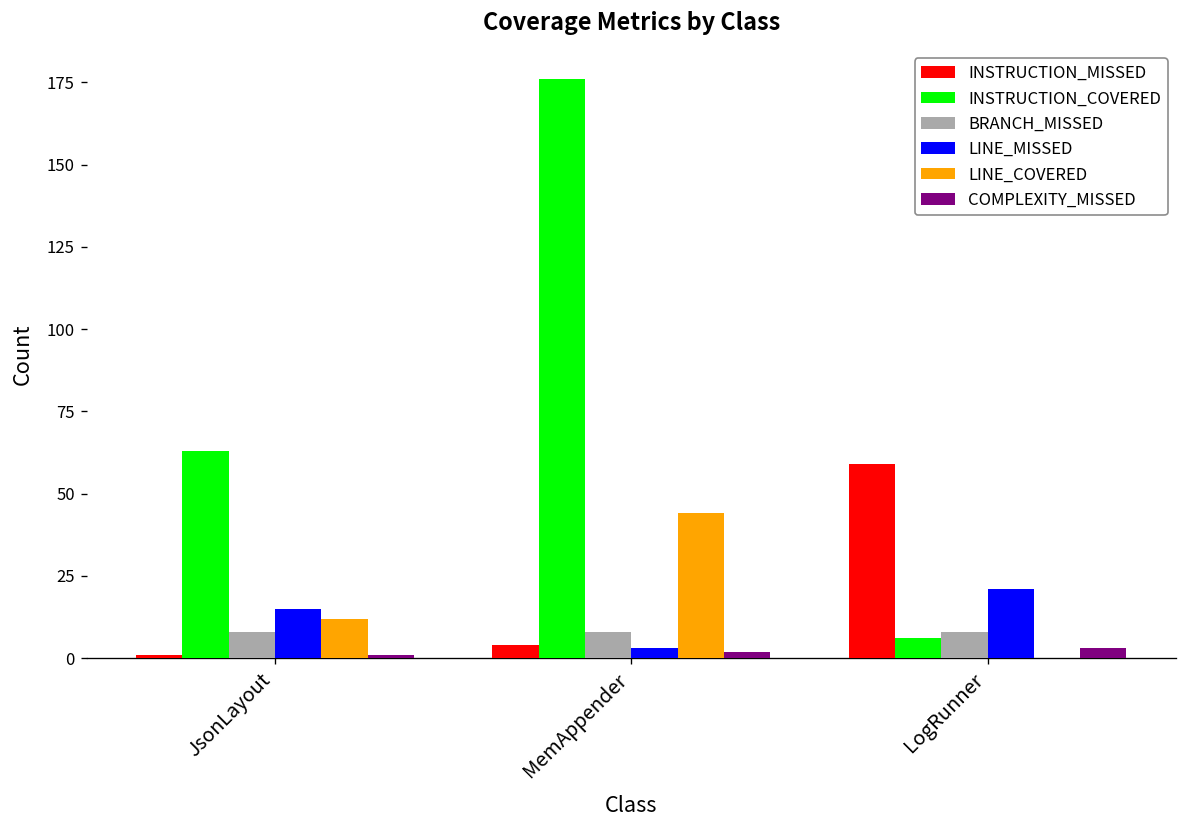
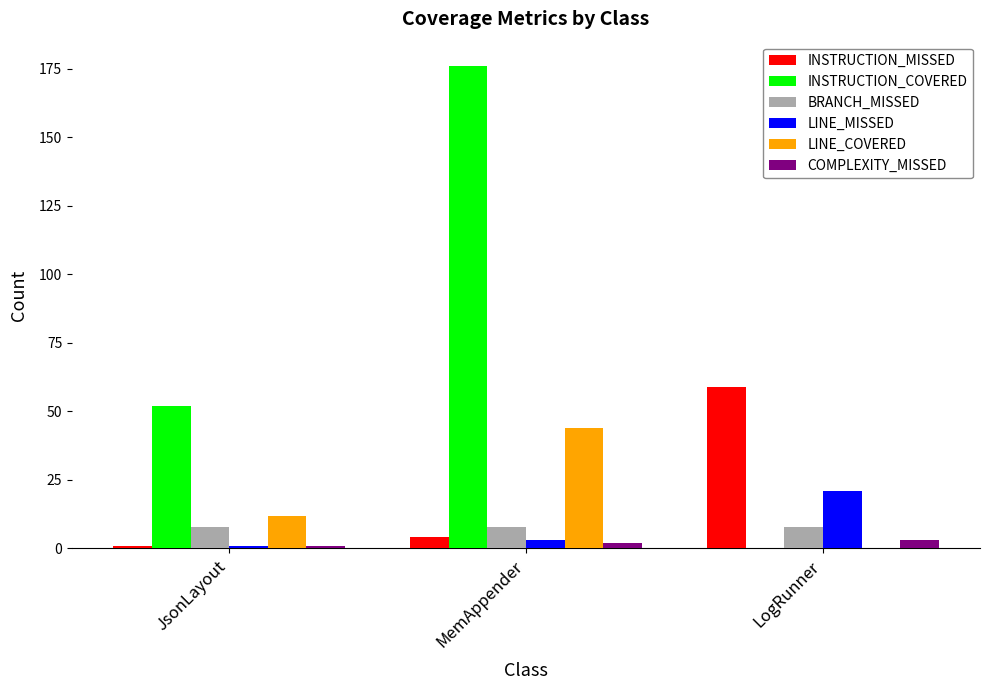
  {
    "INSTRUCTION_MISSED": {
      "JsonLayout": 1,
      "MemAppender": 4,
      "LogRunner": 59
    },
    "INSTRUCTION_COVERED": {
-     "JsonLayout": 63,
+     "JsonLayout": 52,
      "MemAppender": 176,
-     "LogRunner": 6
+     "LogRunner": 0
    },
    "BRANCH_MISSED": {
      "JsonLayout": 8,
      "MemAppender": 8,
      "LogRunner": 8
    },
    "LINE_MISSED": {
-     "JsonLayout": 15,
+     "JsonLayout": 1,
      "MemAppender": 3,
      "LogRunner": 21
    },
    "LINE_COVERED": {
      "JsonLayout": 12,
      "MemAppender": 44,
      "LogRunner": 0
    },
    "COMPLEXITY_MISSED": {
      "JsonLayout": 1,
      "MemAppender": 2,
      "LogRunner": 3
    }
  }
